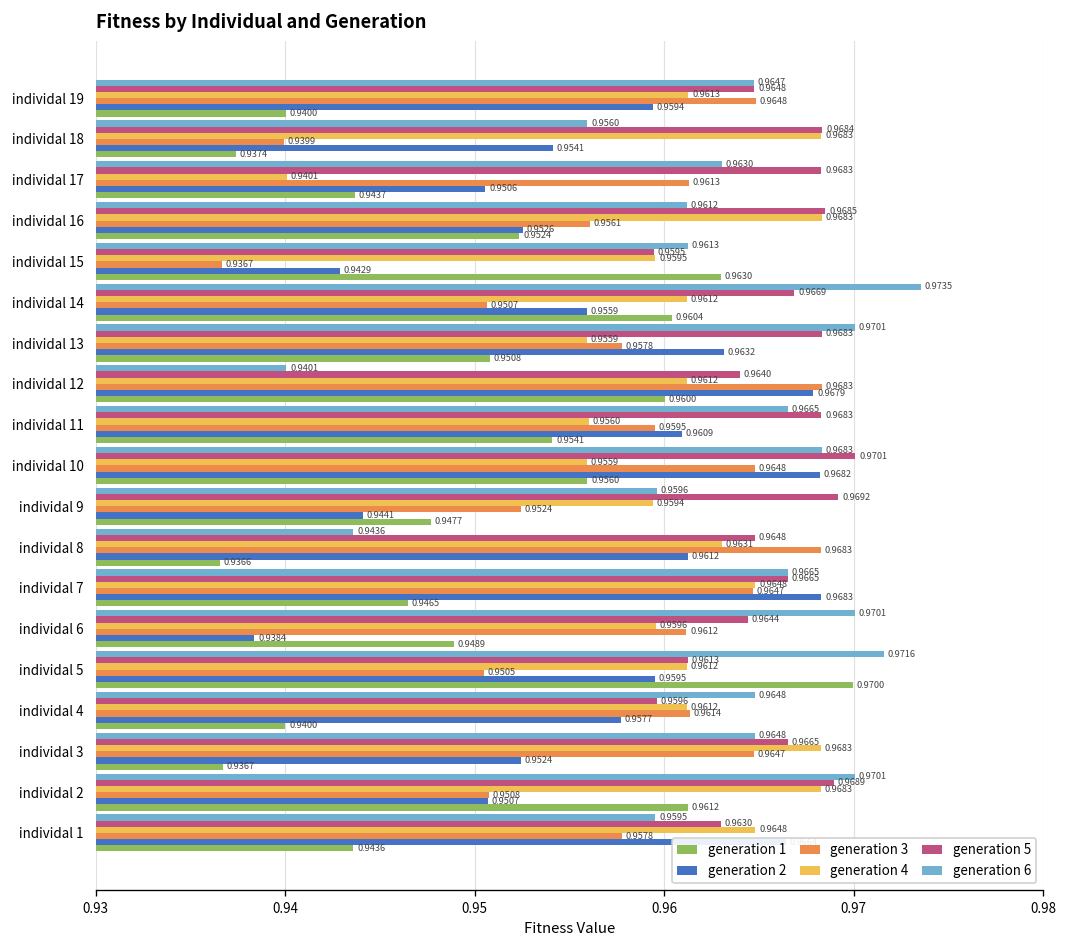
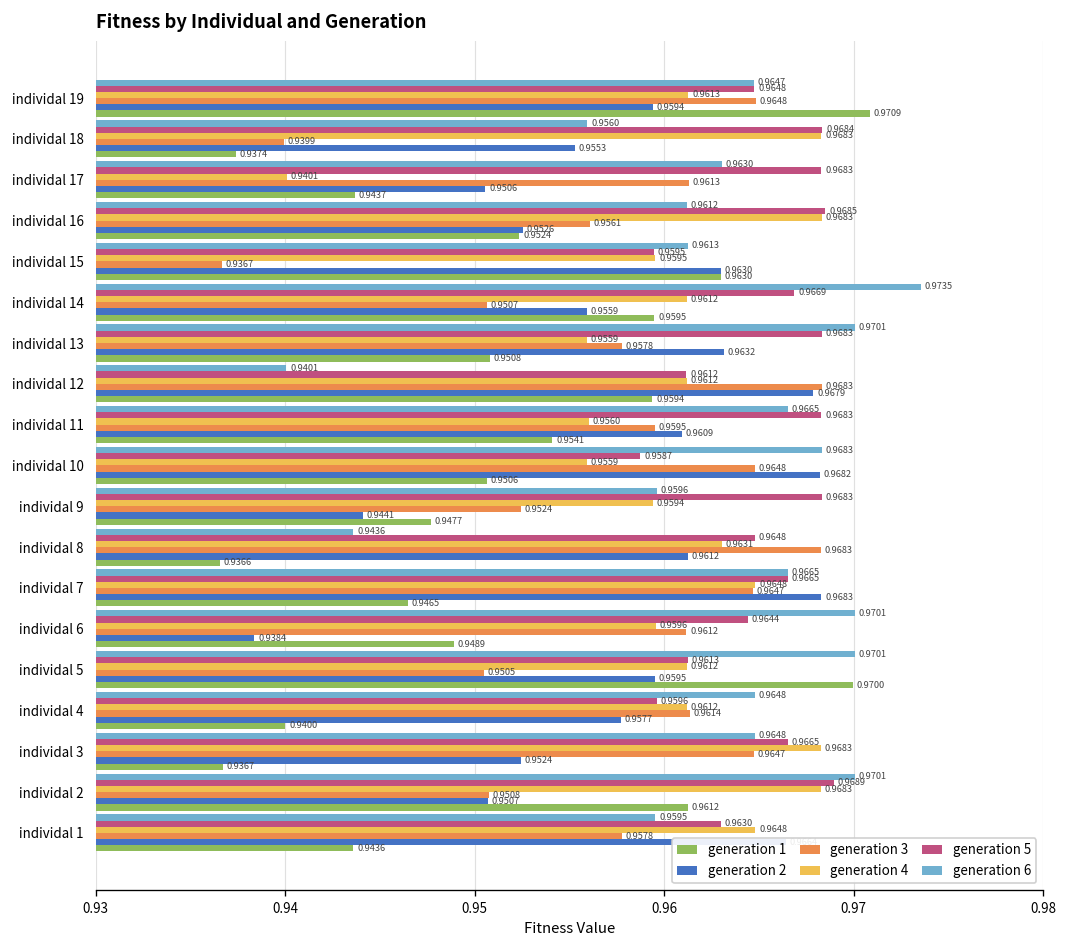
  {
    "generation 1": {
-     "individal 19": 0.9400,
+     "individal 19": 0.9709,
      "individal 18": 0.9374,
      "individal 17": 0.9437,
      "individal 15": 0.9630,
-     "individal 14": 0.9604,
+     "individal 14": 0.9595,
      "individal 13": 0.9508,
-     "individal 12": 0.9600,
+     "individal 12": 0.9594,
      "individal 11": 0.9541,
-     "individal 10": 0.9560,
+     "individal 10": 0.9506,
      "individal 9": 0.9477,
      "individal 8": 0.9366,
      "individal 7": 0.9465,
      "individal 6": 0.9489,
      "individal 5": 0.9700,
      "individal 4": 0.9400,
      "individal 3": 0.9367,
      "individal 2": 0.9612,
      "individal 1": 0.9436
    },
    "generation 2": {
      "individal 19": 0.9594,
-     "individal 18": 0.9541,
+     "individal 18": 0.9553,
      "individal 17": 0.9506,
-     "individal 15": 0.9429,
+     "individal 15": 0.9630,
      "individal 14": 0.9559,
      "individal 13": 0.9632,
      "individal 11": 0.9609,
      "individal 10": 0.9682,
      "individal 9": 0.9441,
      "individal 8": 0.9612,
      "individal 7": 0.9683,
      "individal 6": 0.9384,
      "individal 5": 0.9595,
      "individal 4": 0.9577,
      "individal 3": 0.9524
    },
    "generation 5": {
      "individal 17": 0.9683,
      "individal 14": 0.9669,
      "individal 13": 0.9683,
-     "individal 12": 0.9640,
+     "individal 12": 0.9612,
      "individal 11": 0.9683,
-     "individal 10": 0.9701,
-     "individal 9": 0.9692,
+     "individal 10": 0.9587,
+     "individal 9": 0.9683,
      "individal 8": 0.9648,
      "individal 6": 0.9644,
      "individal 4": 0.9596,
      "individal 3": 0.9665,
      "individal 1": 0.9630
    },
    "generation 6": {
      "individal 18": 0.9560,
      "individal 17": 0.9630,
      "individal 16": 0.9612,
      "individal 15": 0.9613,
      "individal 14": 0.9735,
      "individal 13": 0.9701,
      "individal 12": 0.9401,
      "individal 11": 0.9665,
      "individal 10": 0.9683,
      "individal 9": 0.9596,
      "individal 8": 0.9436,
      "individal 6": 0.9701,
-     "individal 5": 0.9716,
+     "individal 5": 0.9701,
      "individal 4": 0.9648,
      "individal 3": 0.9648,
      "individal 2": 0.9701,
      "individal 1": 0.9595
    }
  }
